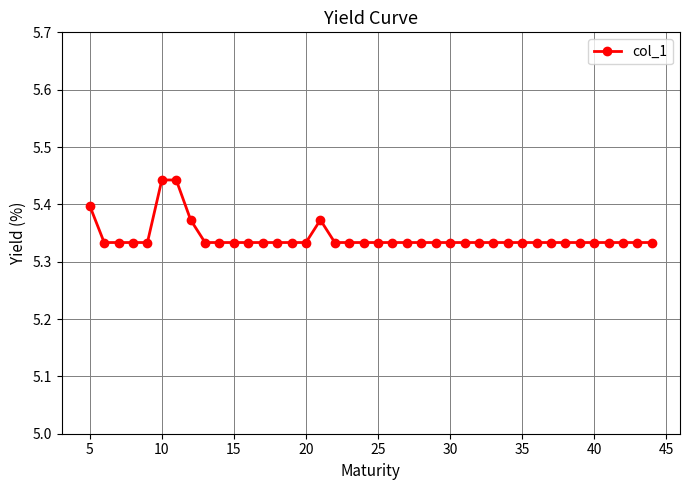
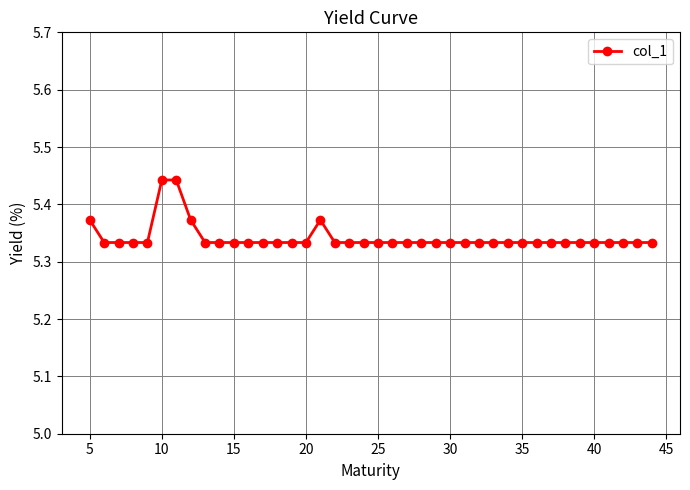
  {
-   "5": 5.40,
+   "5": 5.37,
    "10": 5.44,
    "15": 5.33,
    "20": 5.33,
    "25": 5.33,
    "30": 5.33,
    "35": 5.33,
    "40": 5.33
  }
